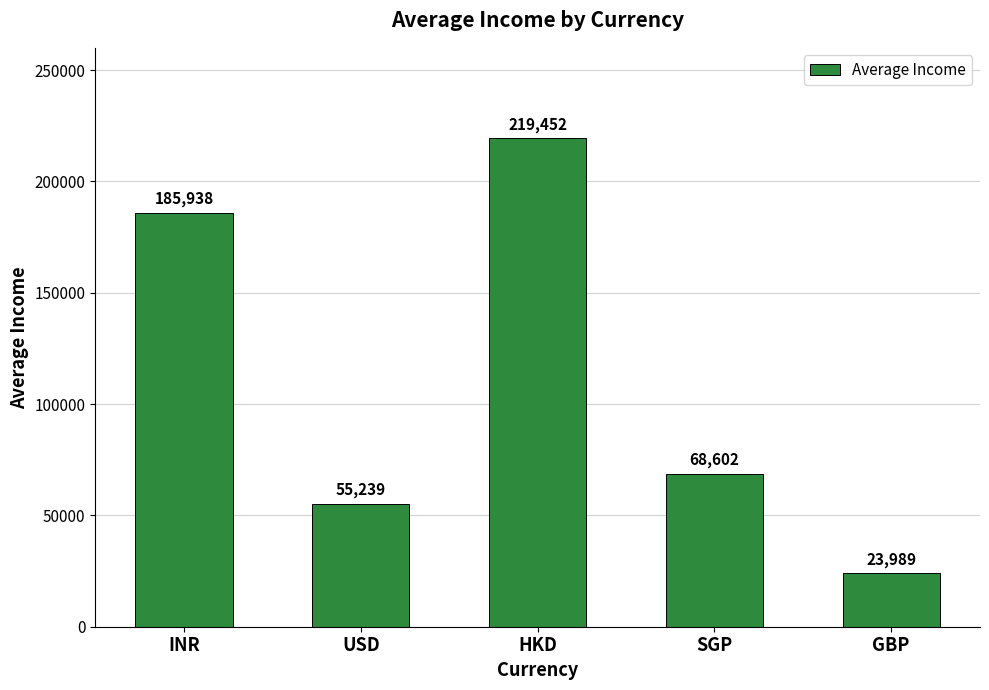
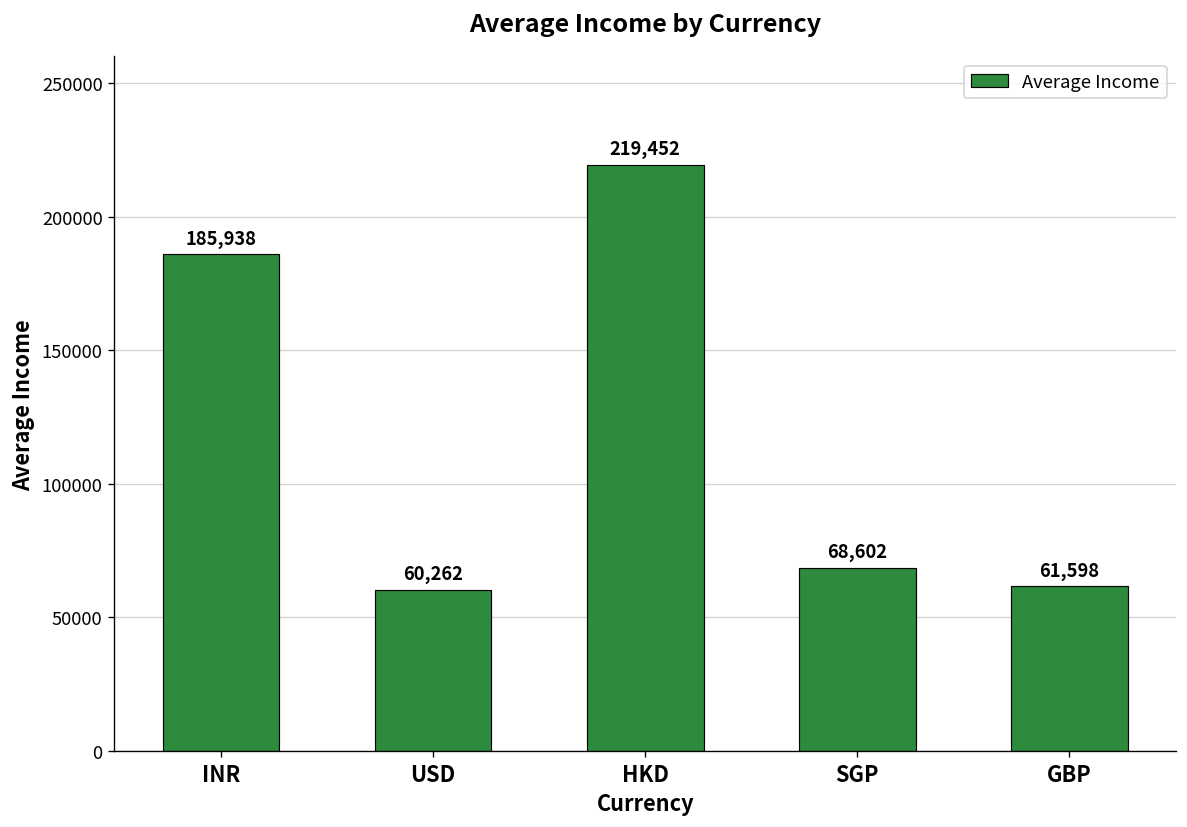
  {
    "INR": "185,938",
-   "USD": "55,239",
+   "USD": "60,262",
    "HKD": "219,452",
    "SGP": "68,602",
-   "GBP": "23,989"
+   "GBP": "61,598"
  }
